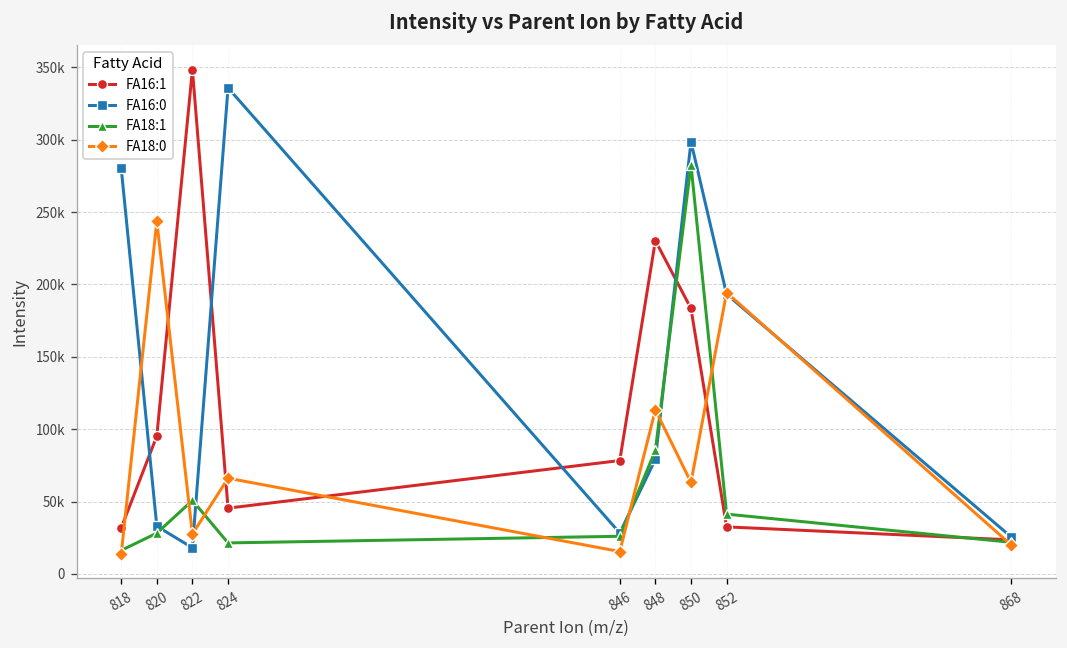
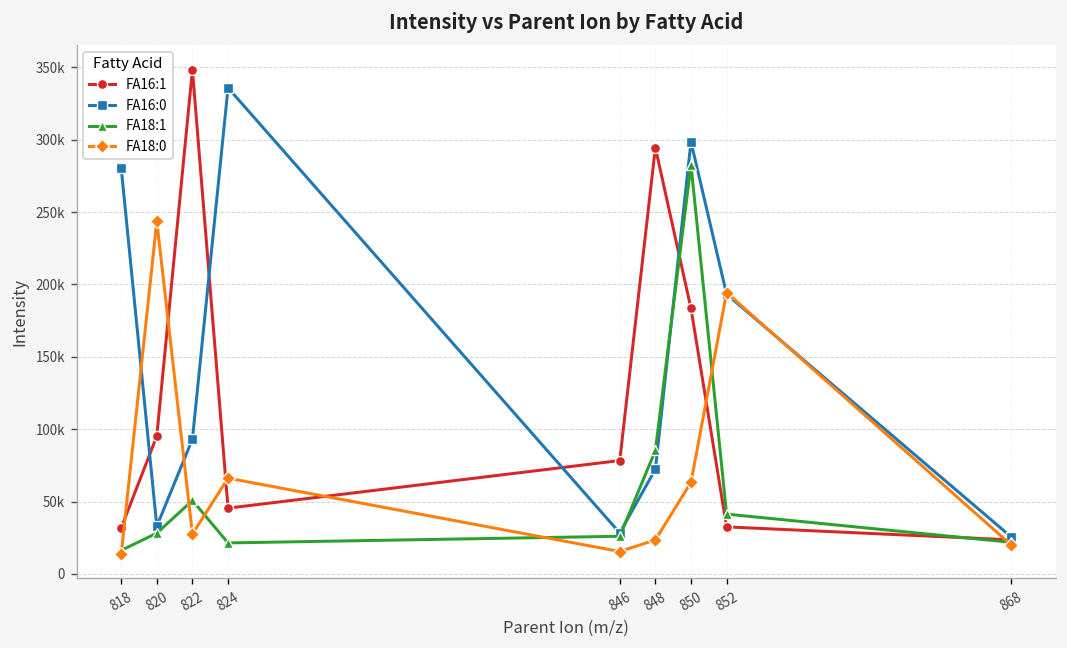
  {
    "FA16:1": {
      "818": 32000,
      "820": 95000,
      "822": 348000,
      "824": 45000,
      "846": 78000,
-     "848": 230000,
+     "848": 294000,
      "850": 183000,
      "852": 32000
    },
    "FA16:0": {
      "818": 280000,
      "820": 33000,
-     "822": 18000,
+     "822": 93000,
      "824": 336000,
      "846": 28000,
-     "848": 79000,
+     "848": 72000,
      "850": 299000
    },
    "FA18:1": {
      "818": 16000,
      "820": 28000,
      "822": 51000,
      "824": 21000,
      "846": 26000,
      "848": 85000,
      "850": 283000,
      "852": 41000
    },
    "FA18:0": {
      "818": 14000,
      "820": 244000,
      "822": 27000,
      "824": 66000,
      "846": 15000,
-     "848": 113000,
+     "848": 23000,
      "850": 63000
    }
  }
